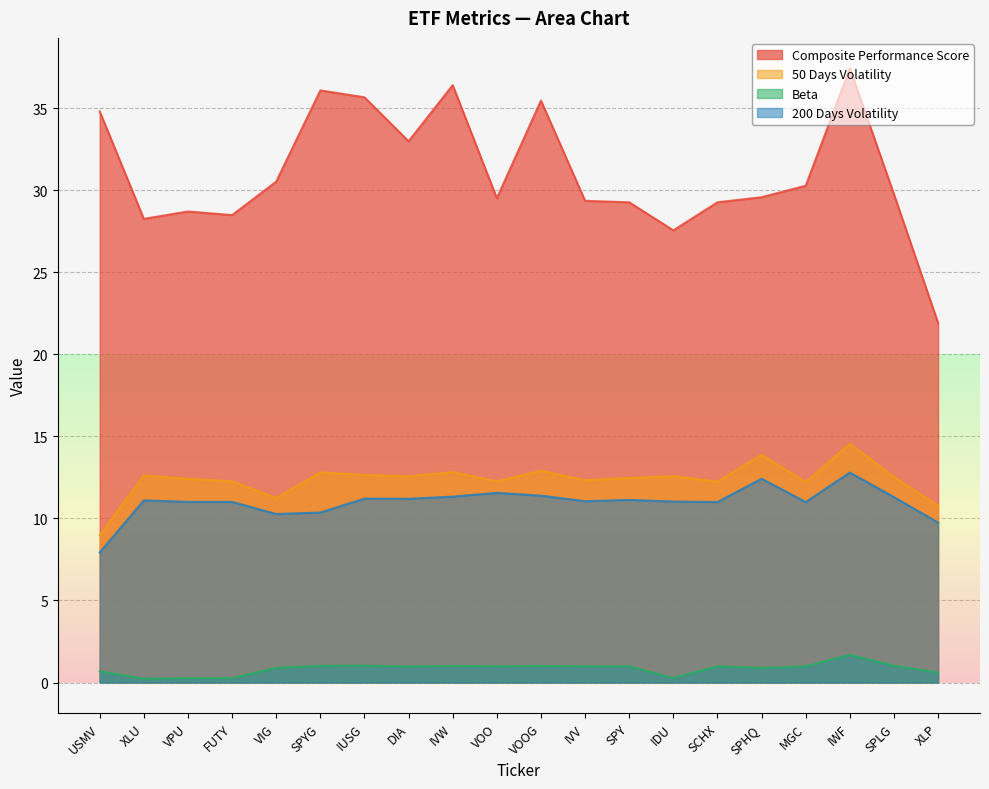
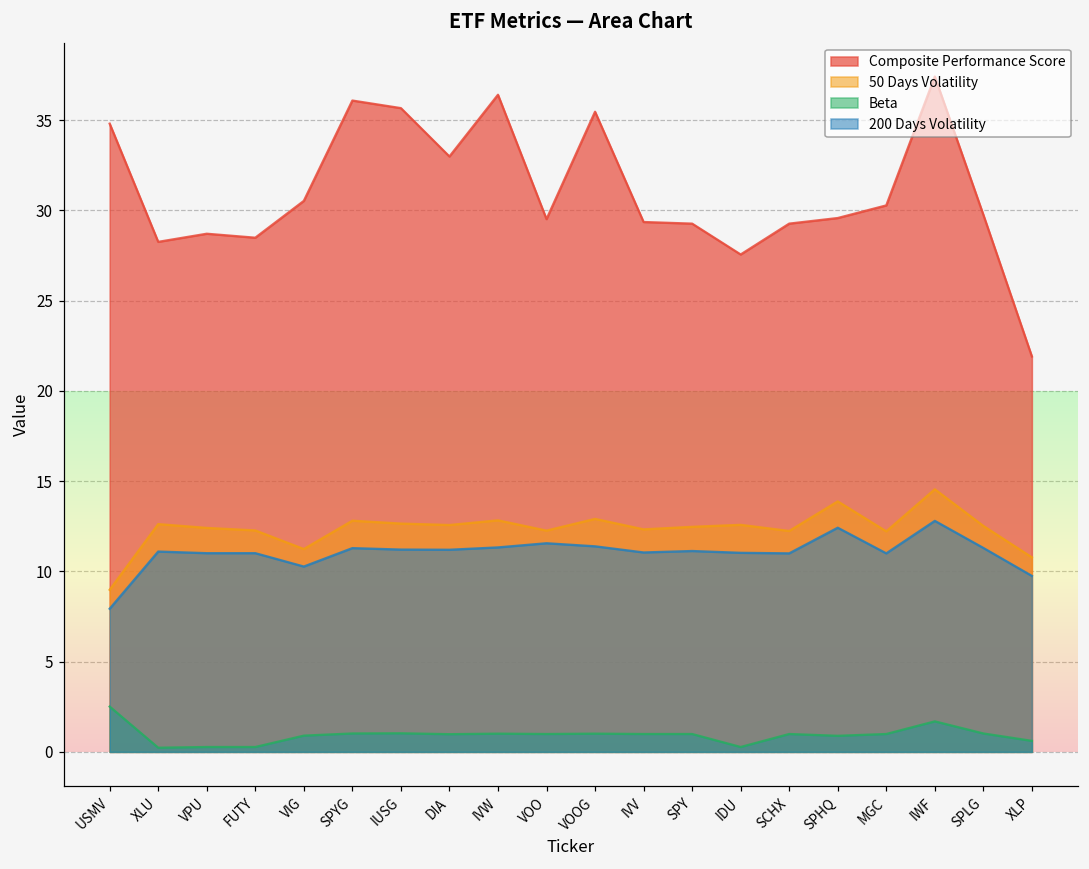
  {
    "Composite Performance Score": {
      "USMV": 34.8,
      "XLU": 28.3,
      "VPU": 28.7,
      "FUTY": 28.5,
      "VIG": 30.5,
      "SPYG": 36.1,
      "IUSG": 35.7,
      "DIA": 33.0,
      "IVW": 36.4,
      "VOO": 29.5,
      "VOOG": 35.5,
      "IVV": 29.4,
      "SPY": 29.3,
      "IDU": 27.6,
      "SCHX": 29.3,
      "SPHQ": 29.6,
      "MGC": 30.3,
      "SPLG": 29.8,
      "XLP": 21.9
    },
    "50 Days Volatility": {
      "USMV": 9.0,
      "XLU": 12.6,
      "VPU": 12.4,
      "FUTY": 12.3,
      "VIG": 11.2,
      "SPYG": 12.8,
      "IUSG": 12.7,
      "DIA": 12.6,
      "IVW": 12.8,
      "VOO": 12.3,
      "VOOG": 12.9,
      "IVV": 12.3,
      "SPY": 12.5,
      "IDU": 12.6,
      "SCHX": 12.2,
      "SPHQ": 13.9,
      "MGC": 12.2,
      "IWF": 14.6,
      "SPLG": 12.5,
      "XLP": 10.8
    },
    "Beta": {
-     "USMV": 0.7,
+     "USMV": 2.5,
      "XLU": 0.2,
      "VPU": 0.3,
      "FUTY": 0.3,
      "VIG": 0.9,
      "SPYG": 1.0,
      "IUSG": 1.0,
      "DIA": 1.0,
      "IVW": 1.0,
      "VOO": 1.0,
      "VOOG": 1.0,
      "IVV": 1.0,
      "SPY": 1.0,
      "IDU": 0.3,
      "SCHX": 1.0,
      "SPHQ": 0.9,
      "MGC": 1.0,
      "IWF": 1.7,
      "SPLG": 1.0,
      "XLP": 0.6
    },
    "200 Days Volatility": {
      "USMV": 7.9,
      "XLU": 11.1,
      "VPU": 11.0,
      "FUTY": 11.0,
      "VIG": 10.3,
-     "SPYG": 10.4,
+     "SPYG": 11.3,
      "IUSG": 11.2,
      "DIA": 11.2,
      "IVW": 11.3,
      "VOO": 11.6,
      "VOOG": 11.4,
      "IVV": 11.1,
      "SPY": 11.1,
      "IDU": 11.0,
      "SCHX": 11.0,
      "SPHQ": 12.4,
      "MGC": 11.0,
      "IWF": 12.8,
      "SPLG": 11.3,
      "XLP": 9.8
    }
  }
